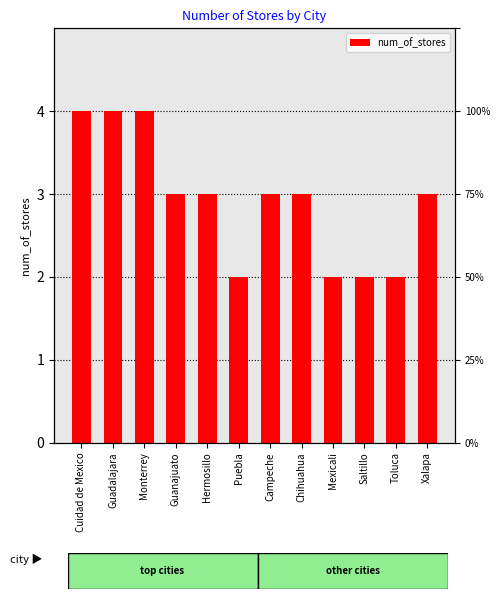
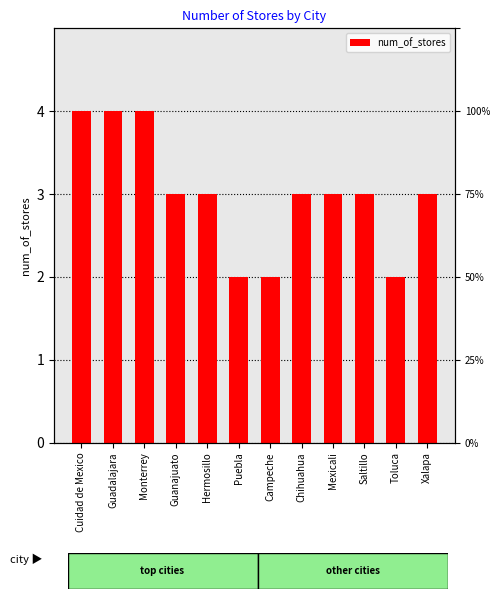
  {
    "Cuidad de Mexico": 4,
    "Guadalajara": 4,
    "Monterrey": 4,
    "Guanajuato": 3,
    "Hermosillo": 3,
    "Puebla": 2,
-   "Campeche": 3,
+   "Campeche": 2,
    "Chihuahua": 3,
-   "Mexicali": 2,
-   "Saltillo": 2,
+   "Mexicali": 3,
+   "Saltillo": 3,
    "Toluca": 2,
    "Xalapa": 3
  }
